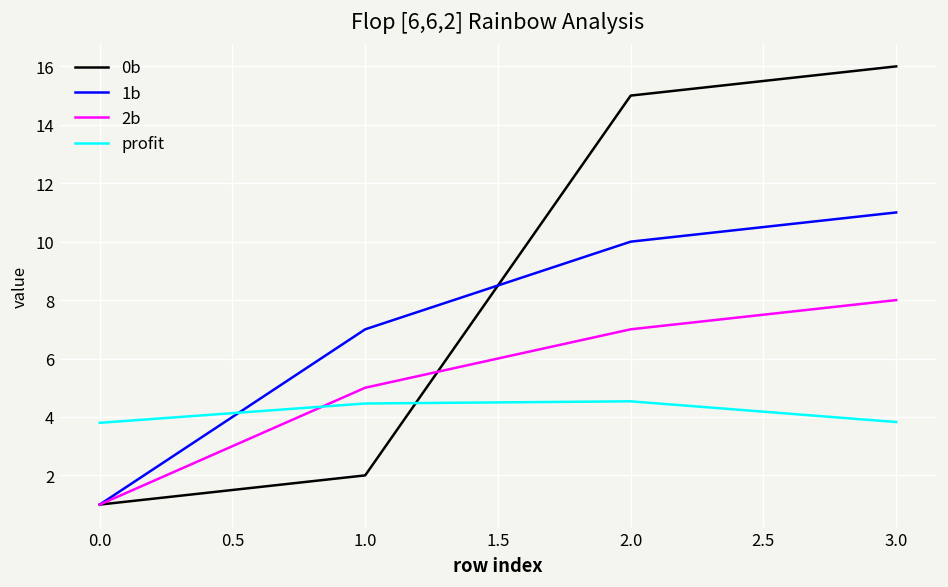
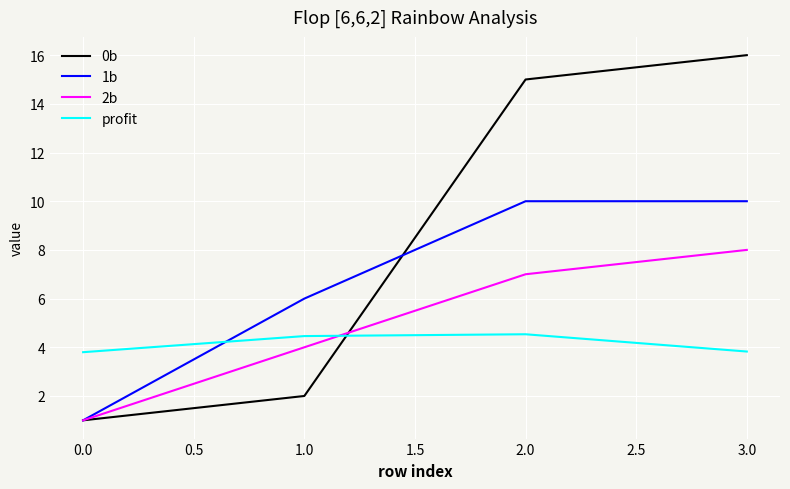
  {
    "0b": {
      "1.0": 2,
      "2.0": 15,
      "3.0": 16
    },
    "1b": {
-     "1.0": 7,
+     "1.0": 6,
      "2.0": 10,
-     "3.0": 11
+     "3.0": 10
    },
    "2b": {
-     "1.0": 5,
+     "1.0": 4,
      "2.0": 7,
      "3.0": 8
    },
    "profit": {
      "0.0": 3.8,
      "1.0": 4.5,
      "2.0": 4.5,
      "3.0": 3.8
    }
  }
